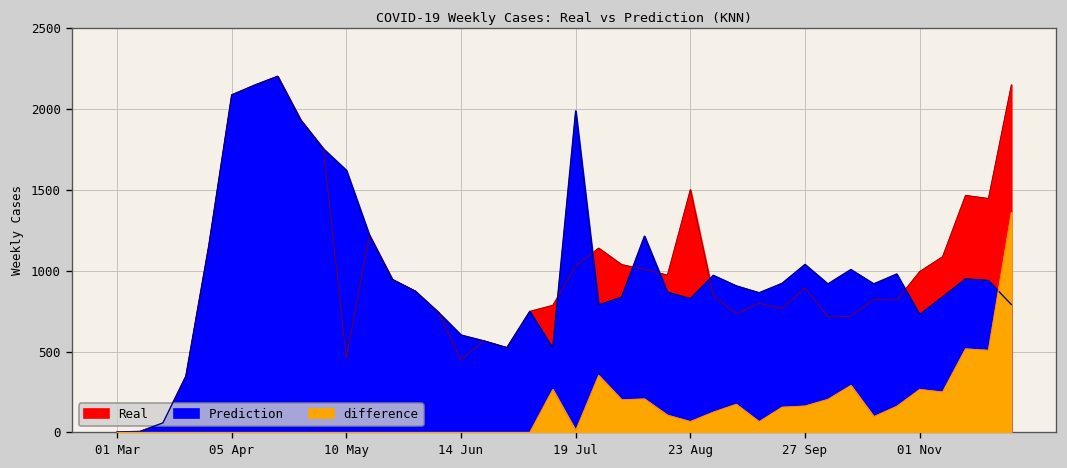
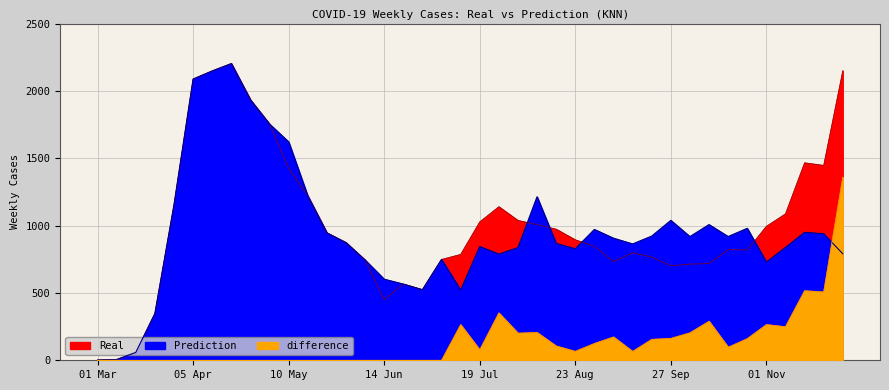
  {
    "Real": {
-     "10 May": 460,
+     "10 May": 1430,
      "14 Jun": 450,
      "19 Jul": 1030,
-     "23 Aug": 1500,
-     "27 Sep": 890,
+     "23 Aug": 890,
+     "27 Sep": 700,
      "01 Nov": 990
    },
    "Prediction": {
      "10 May": 1620,
      "14 Jun": 600,
-     "19 Jul": 1990,
+     "19 Jul": 840,
      "23 Aug": 830,
      "27 Sep": 1040,
      "01 Nov": 730
    },
    "difference": {
      "05 Apr": 0,
      "10 May": 0,
      "14 Jun": 0,
-     "19 Jul": 10,
+     "19 Jul": 80,
      "23 Aug": 70,
      "27 Sep": 160,
      "01 Nov": 270
    }
  }
